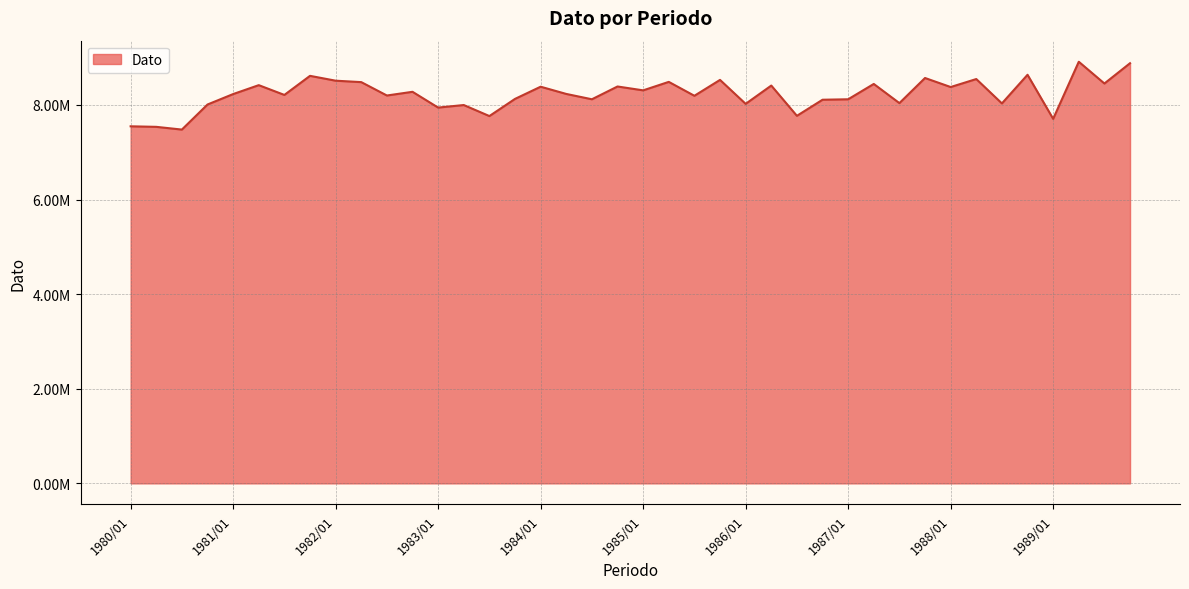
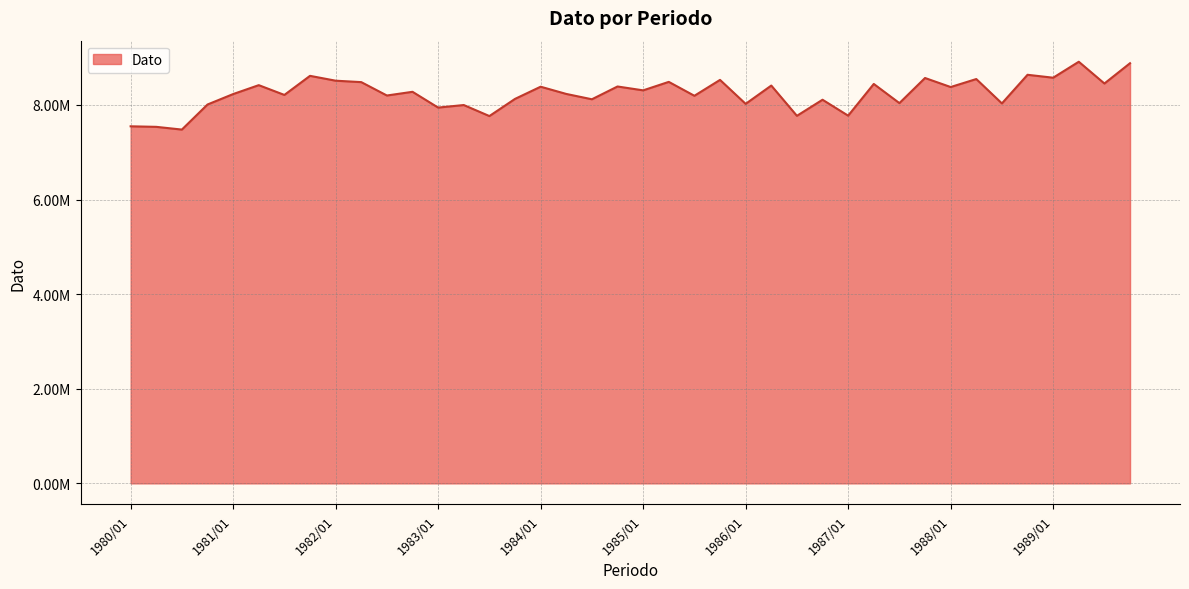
  {
    "1980/01": 7500000,
    "1981/01": 8200000,
    "1982/01": 8500000,
    "1983/01": 7900000,
    "1984/01": 8400000,
    "1985/01": 8300000,
    "1986/01": 8000000,
-   "1987/01": 8100000,
+   "1987/01": 7800000,
    "1988/01": 8400000,
-   "1989/01": 7700000
+   "1989/01": 8600000
  }
